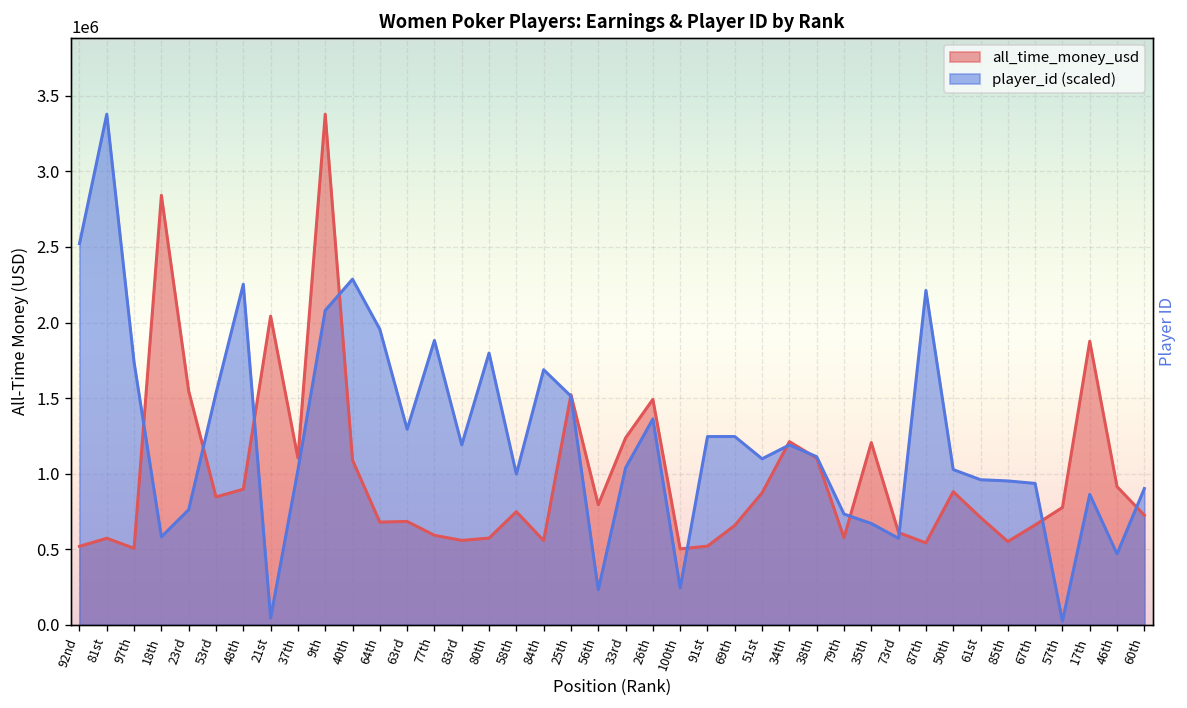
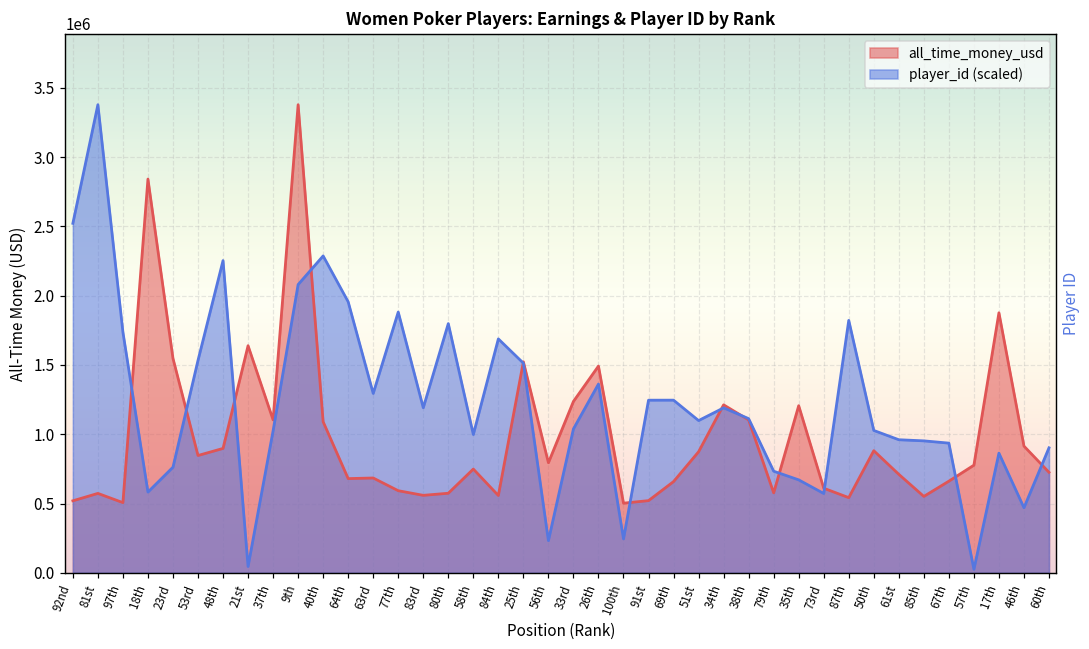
  {
    "all_time_money_usd": {
      "92nd": 520000,
      "81st": 570000,
      "97th": 510000,
      "18th": 2840000,
      "23rd": 1550000,
      "53rd": 850000,
      "48th": 900000,
-     "21st": 2040000,
+     "21st": 1640000,
      "37th": 1100000,
      "9th": 3380000,
      "40th": 1090000,
      "64th": 680000,
      "63rd": 680000,
      "77th": 590000,
      "83rd": 560000,
      "80th": 570000,
      "58th": 750000,
      "84th": 560000,
      "56th": 790000,
      "33rd": 1240000,
      "26th": 1490000,
      "100th": 500000,
      "91st": 520000,
      "69th": 660000,
      "51st": 870000,
      "34th": 1210000,
      "79th": 580000,
      "35th": 1210000,
      "73rd": 610000,
      "87th": 540000,
      "50th": 880000,
      "61st": 710000,
      "85th": 550000,
      "67th": 660000,
      "57th": 780000,
      "17th": 1880000,
      "46th": 910000,
      "60th": 730000
    },
    "player_id (scaled)": {
      "92nd": 2520000,
      "81st": 3380000,
      "97th": 1740000,
      "18th": 580000,
      "23rd": 760000,
      "53rd": 1530000,
      "48th": 2250000,
      "21st": 50000,
      "37th": 1020000,
      "9th": 2080000,
      "40th": 2290000,
      "64th": 1960000,
      "63rd": 1290000,
      "77th": 1880000,
      "83rd": 1190000,
      "80th": 1800000,
      "58th": 1000000,
      "84th": 1690000,
      "56th": 230000,
      "33rd": 1040000,
      "26th": 1360000,
      "100th": 250000,
      "91st": 1250000,
      "69th": 1250000,
      "51st": 1100000,
      "34th": 1190000,
      "79th": 730000,
      "35th": 670000,
      "73rd": 570000,
-     "87th": 2210000,
+     "87th": 1820000,
      "50th": 1030000,
      "61st": 960000,
      "85th": 950000,
      "67th": 940000,
      "57th": 30000,
      "17th": 860000,
      "46th": 470000,
      "60th": 900000
    }
  }
